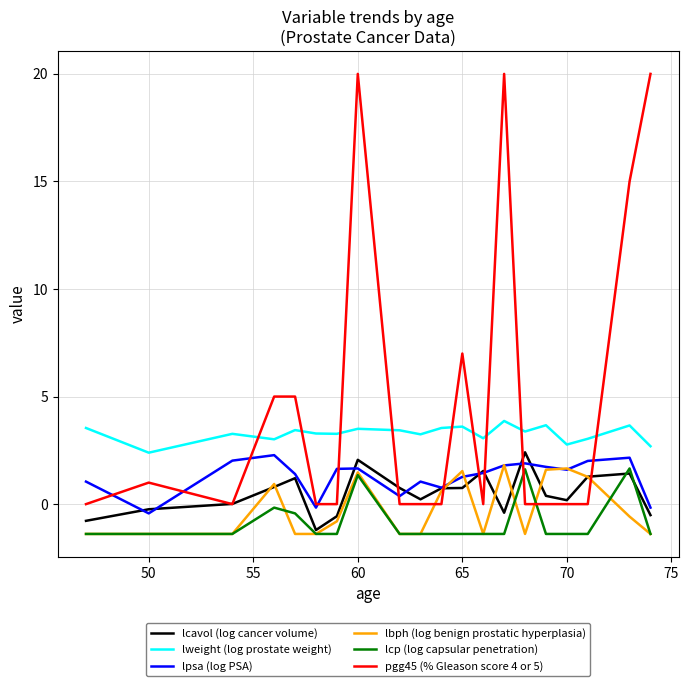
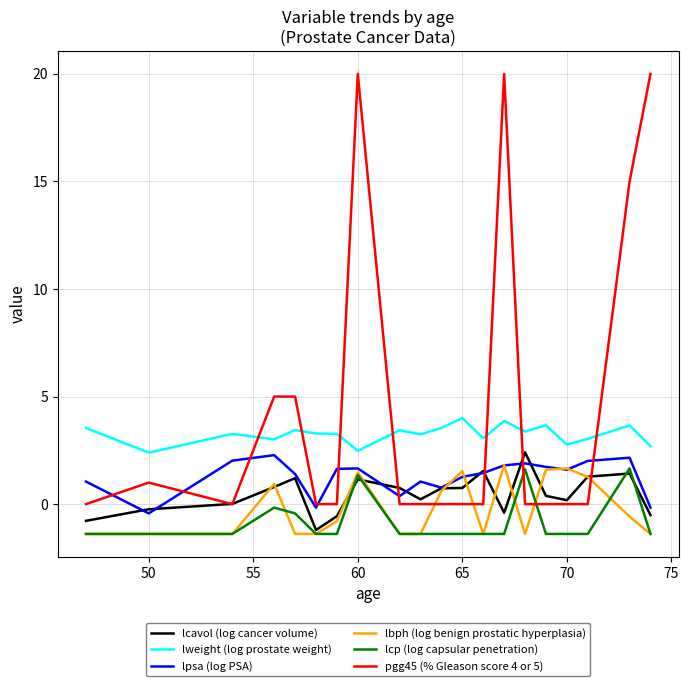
  {
    "lcavol (log cancer volume)": {
      "50": -0.2,
-     "60": 2.1,
+     "60": 1.2,
      "65": 0.8,
      "70": 0.2
    },
    "lweight (log prostate weight)": {
      "50": 2.4,
-     "60": 3.5,
-     "65": 3.6,
+     "60": 2.5,
+     "65": 4.0,
      "70": 2.8
    },
    "lpsa (log PSA)": {
      "50": -0.4,
      "60": 1.7,
      "65": 1.3
    },
    "lbph (log benign prostatic hyperplasia)": {
      "60": 1.5,
      "65": 1.5
    },
    "lcp (log capsular penetration)": {
      "60": 1.3,
      "65": -1.4,
      "70": -1.4
    },
    "pgg45 (% Gleason score 4 or 5)": {
      "50": 1,
      "60": 20,
-     "65": 7,
+     "65": 0,
      "70": 0
    }
  }
